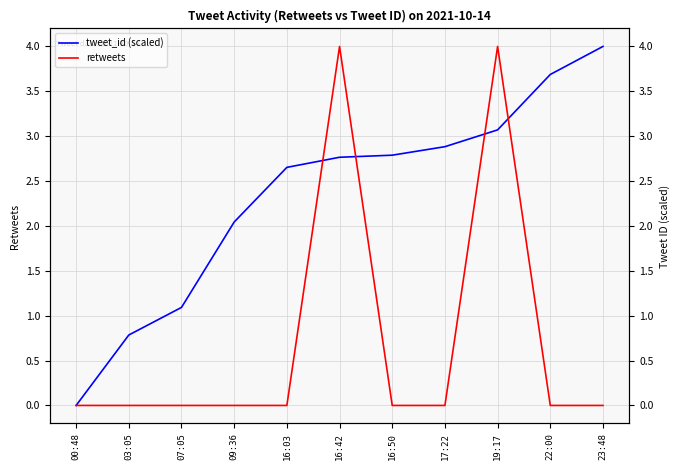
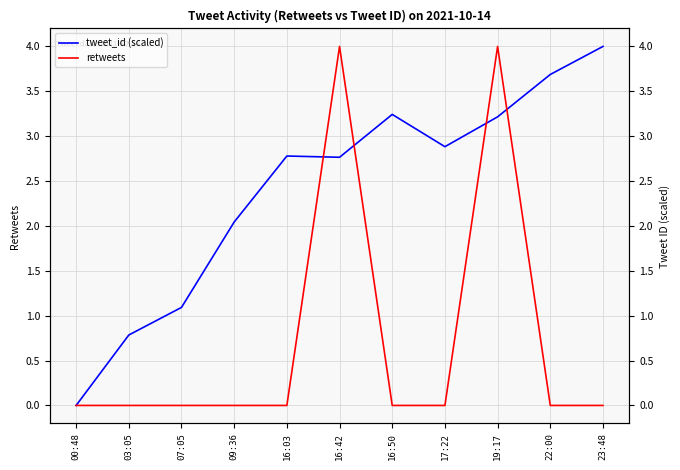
  {
    "tweet_id (scaled)": {
      "03:05": 0.8,
      "07:05": 1.1,
      "09:36": 2.0,
-     "16:03": 2.7,
+     "16:03": 2.8,
      "16:42": 2.8,
-     "16:50": 2.8,
+     "16:50": 3.2,
      "17:22": 2.9,
-     "19:17": 3.1,
+     "19:17": 3.2,
      "22:00": 3.7,
      "23:48": 4.0
    },
    "retweets": {
      "03:05": 0.0,
      "07:05": 0.0,
      "09:36": 0.0,
      "16:03": 0.0,
      "16:42": 4.0,
      "16:50": 0.0,
      "17:22": 0.0,
      "19:17": 4.0,
      "22:00": 0.0,
      "23:48": 0.0
    }
  }
